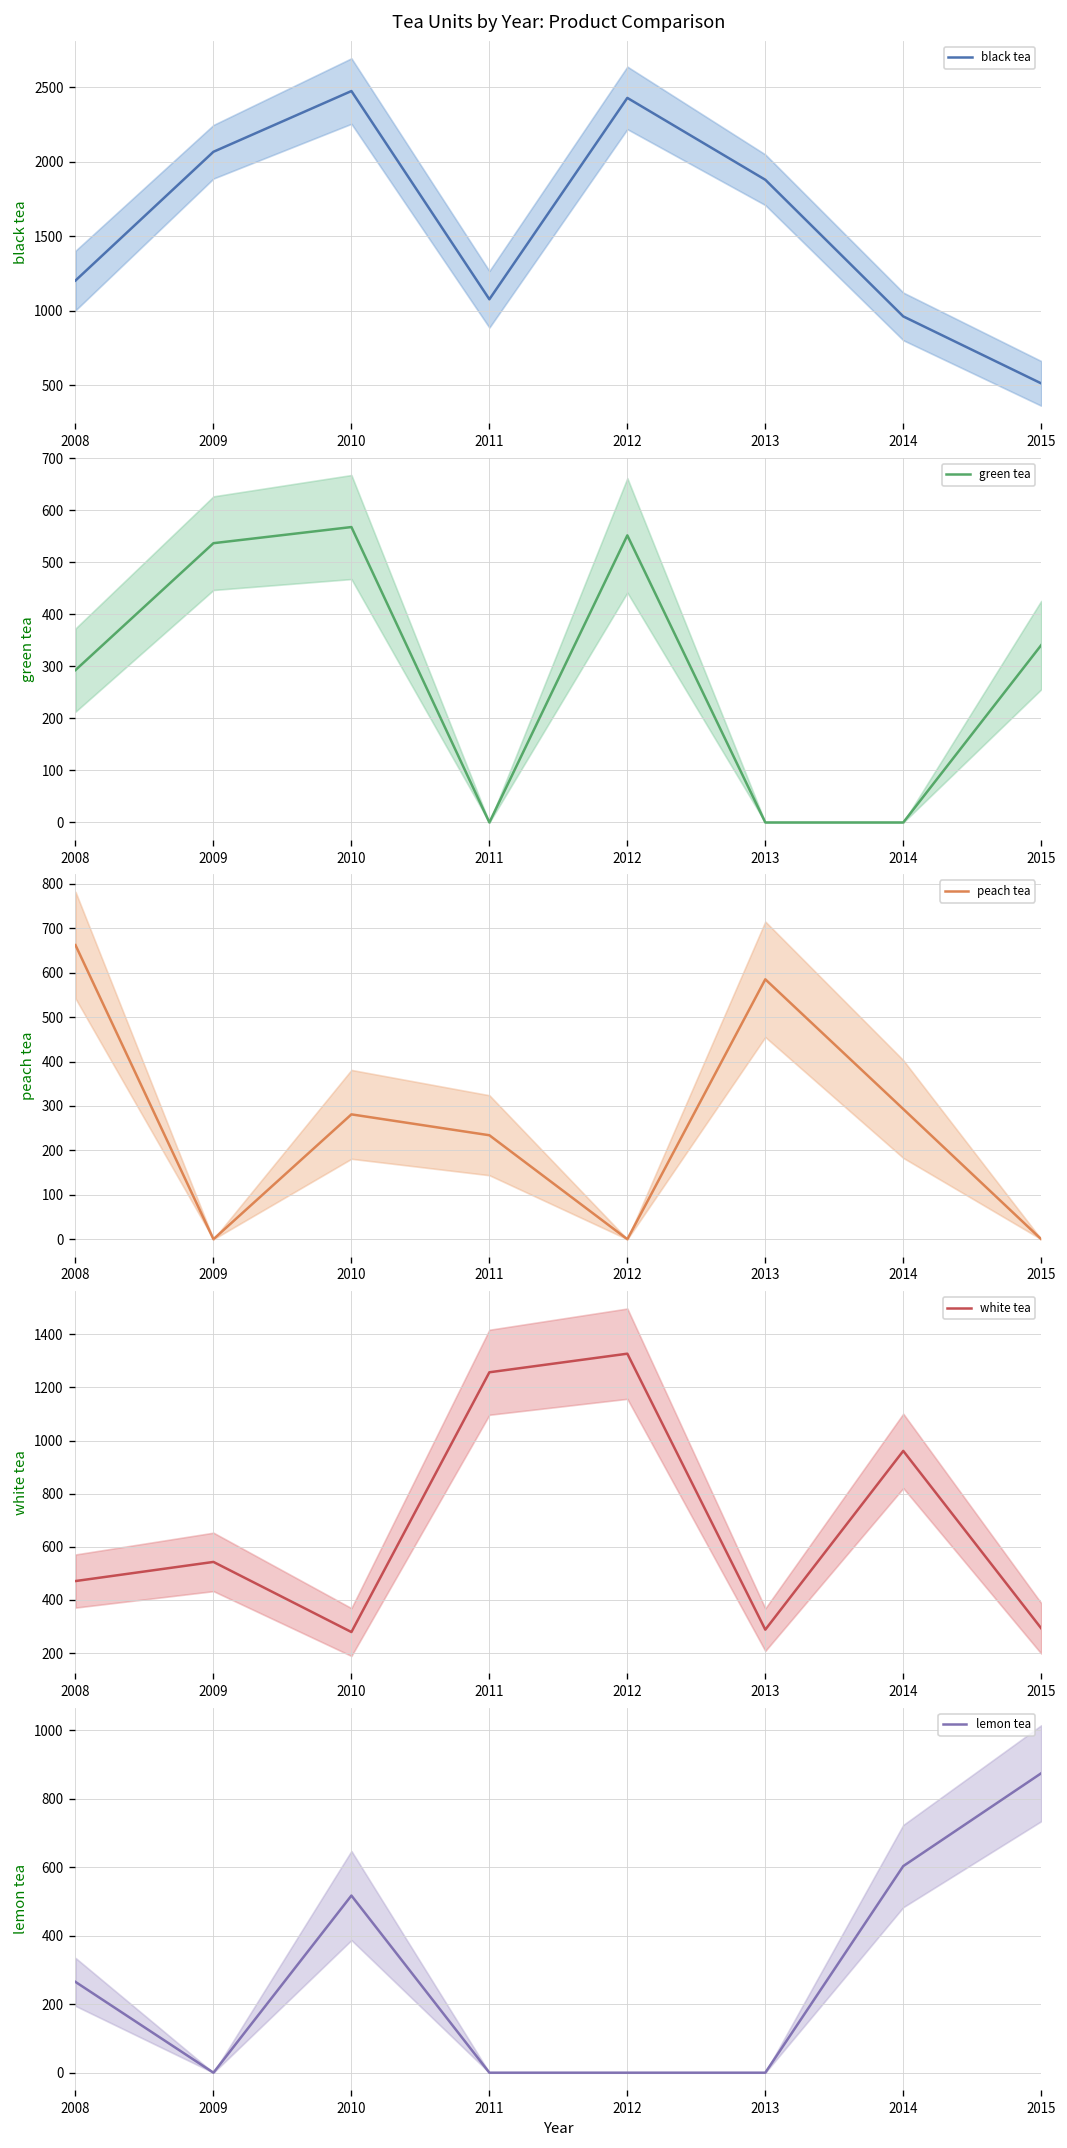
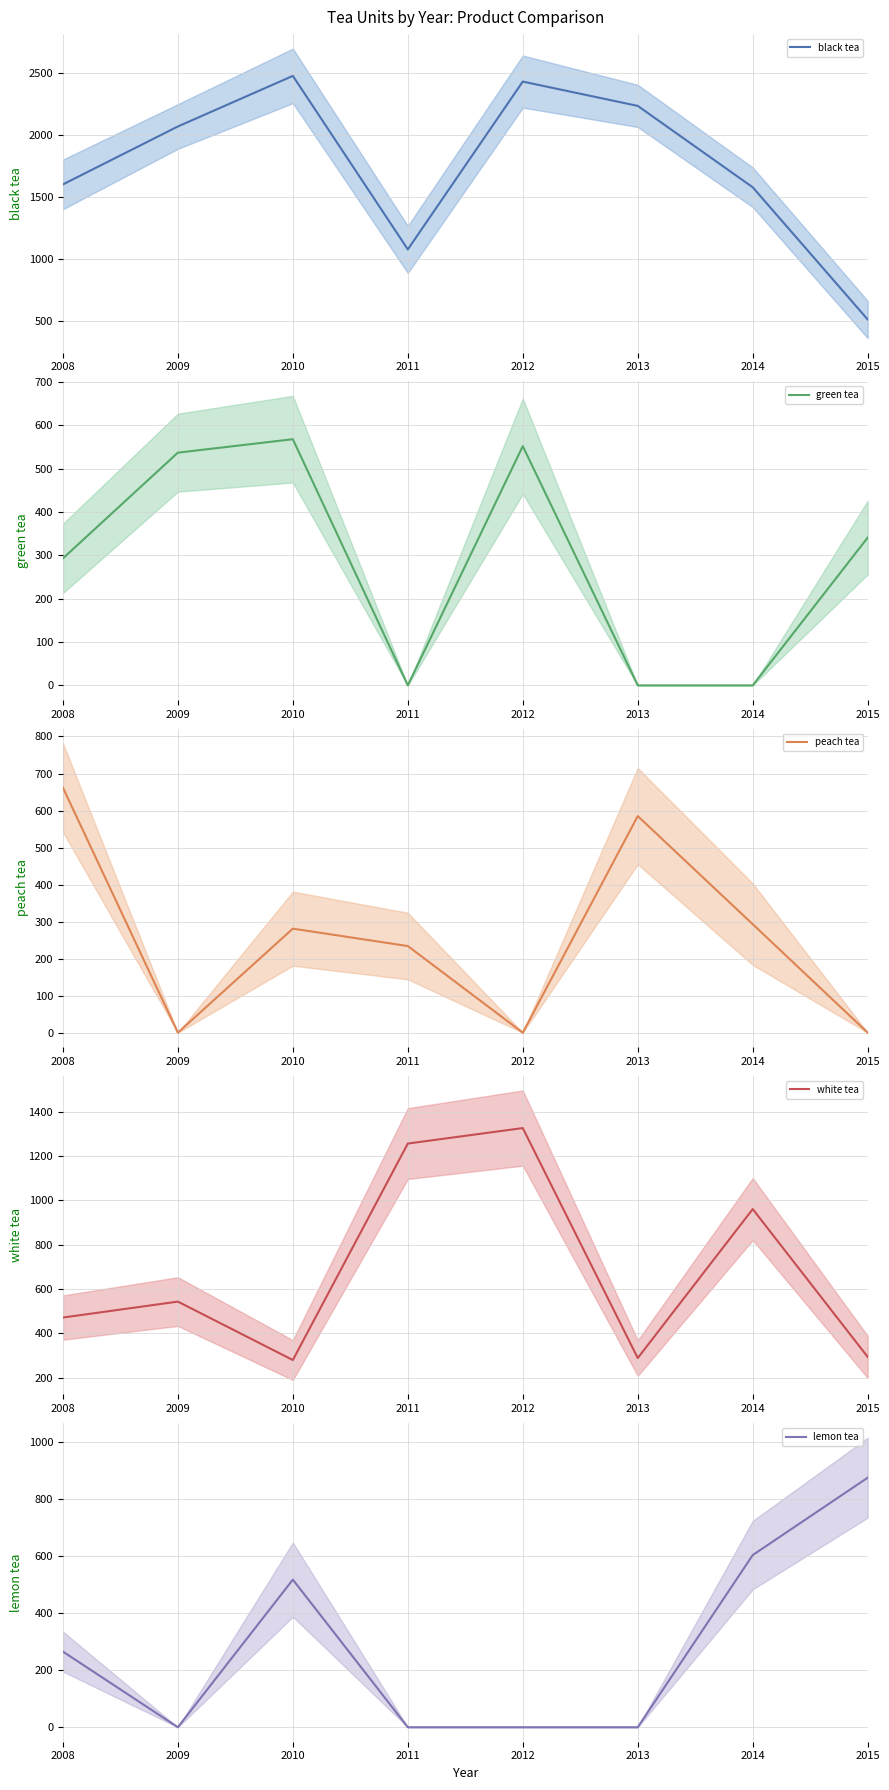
  {
    "Tea Units by Year: Product Comparison": {
      "black tea": {
-       "2008": 1200,
+       "2008": 1600,
        "2009": 2070,
        "2010": 2480,
        "2011": 1080,
        "2012": 2430,
-       "2013": 1880,
-       "2014": 960,
+       "2013": 2230,
+       "2014": 1580,
        "2015": 510
      }
    }
  }
